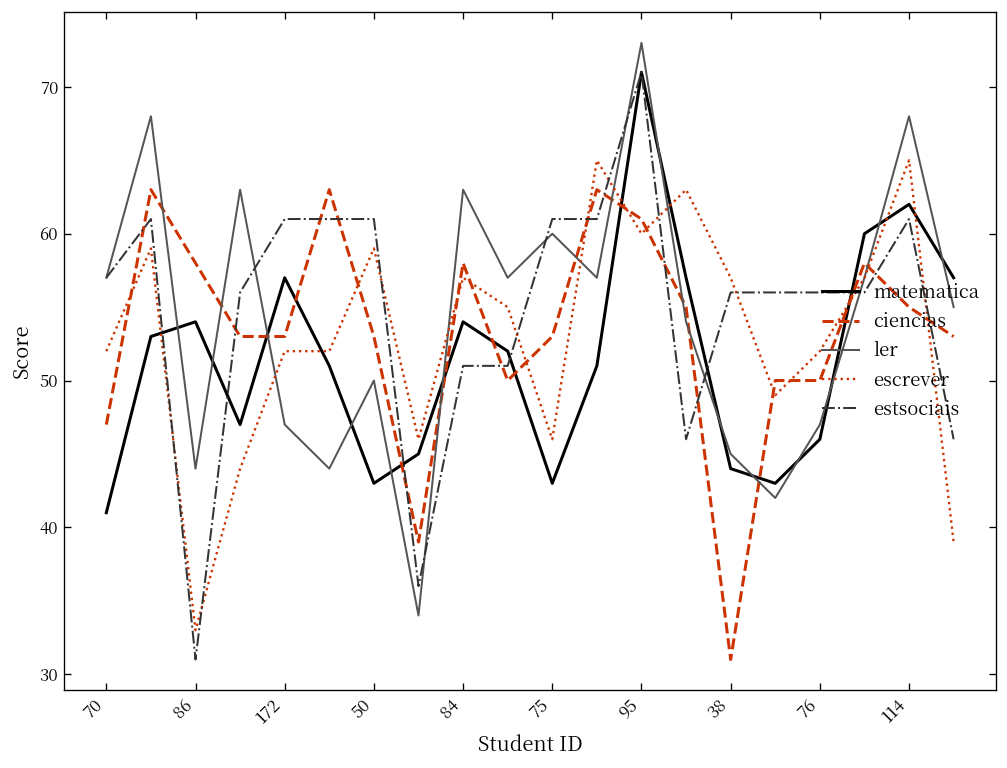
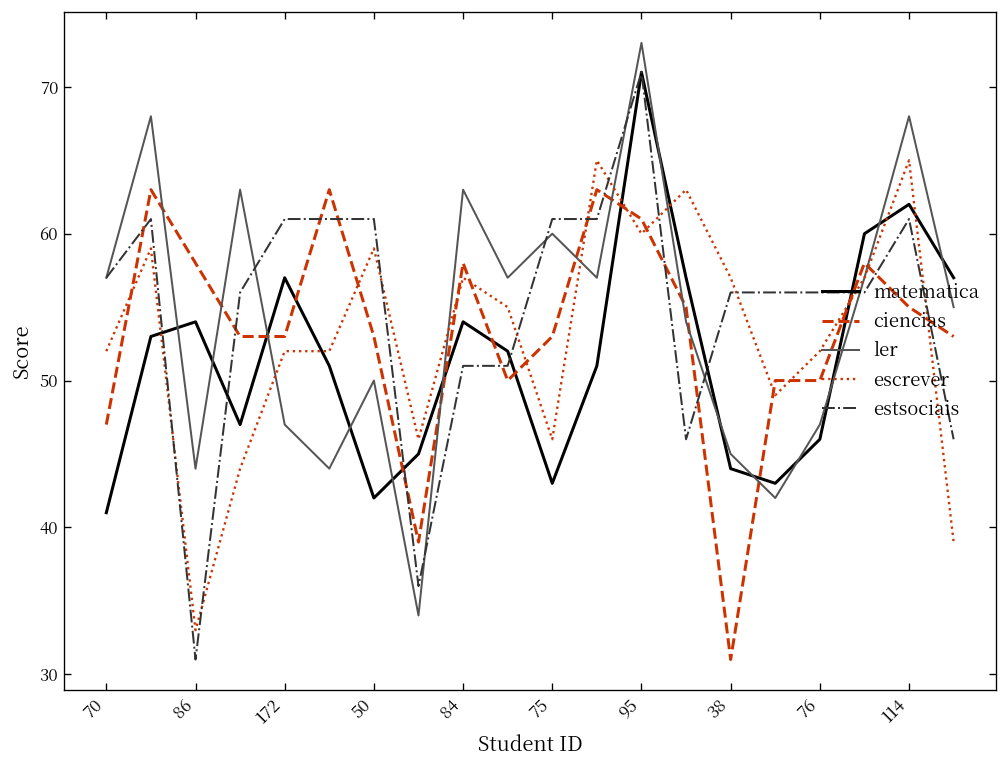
  {
    "matematica": {
      "70": 41,
      "86": 54,
      "172": 57,
-     "50": 43,
+     "50": 42,
      "84": 54,
      "75": 43,
      "38": 44,
      "76": 46,
      "114": 62
    }
  }
